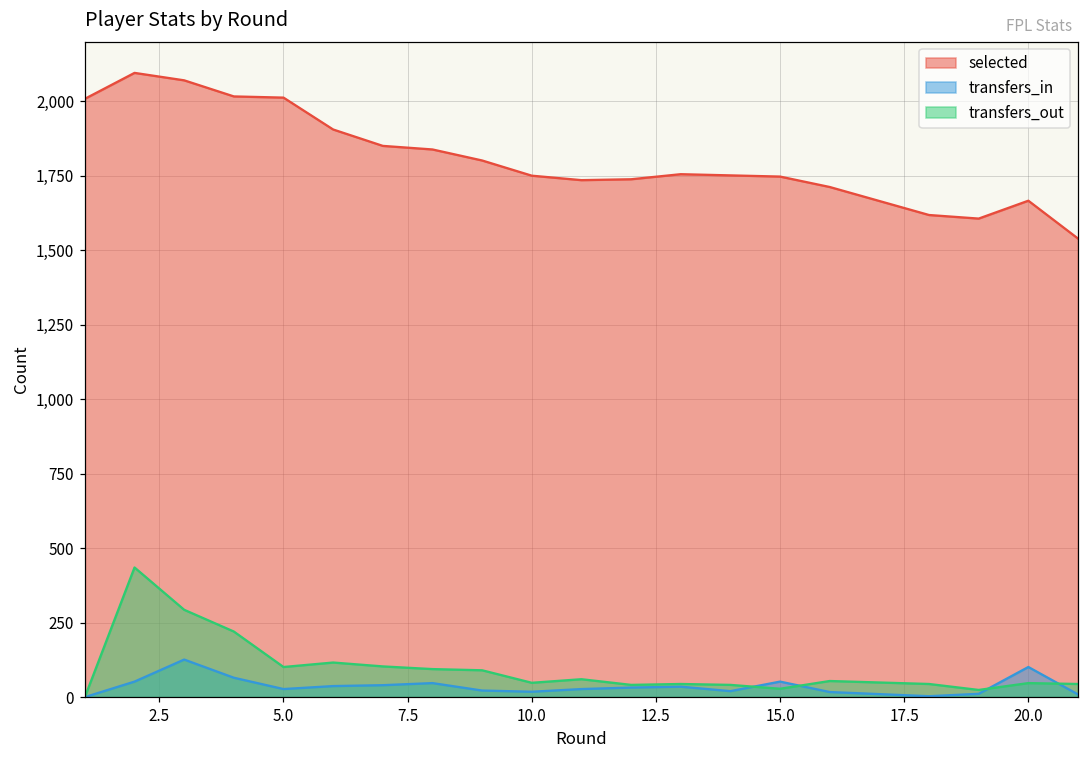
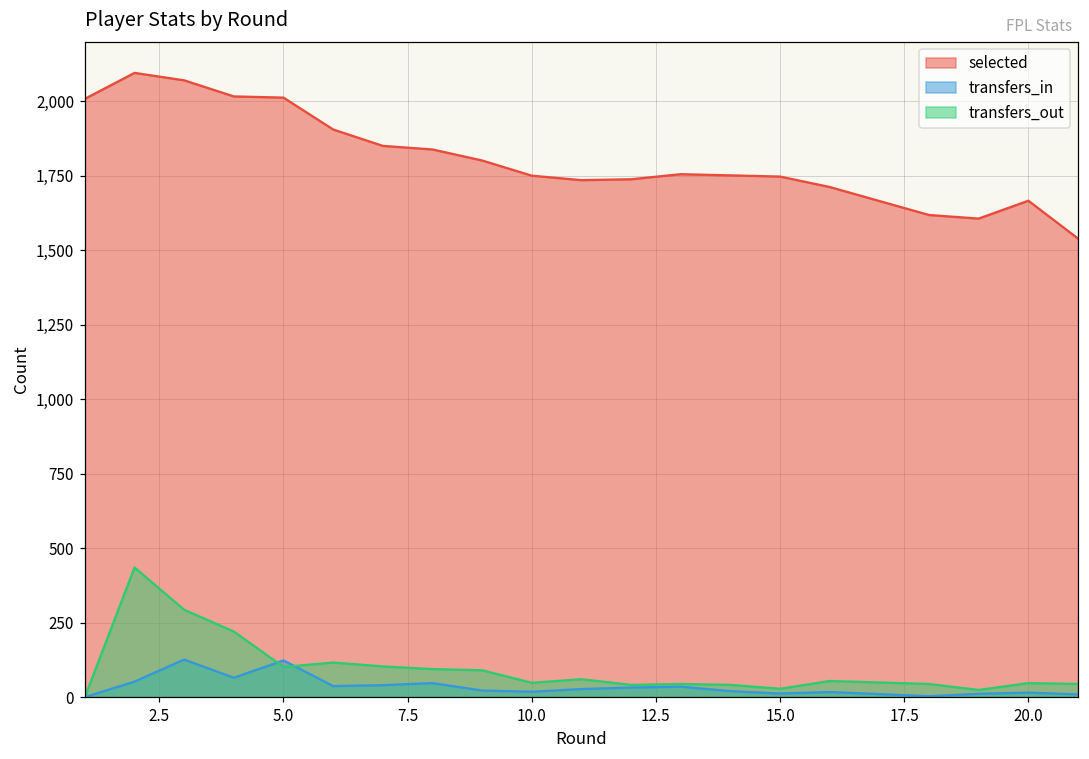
  {
    "selected": {
      "5.0": "2,010",
      "10.0": "1,750",
      "15.0": "1,750",
      "20.0": "1,670"
    },
    "transfers_in": {
-     "5.0": "30",
+     "5.0": "120",
      "10.0": "20",
-     "15.0": "50",
-     "20.0": "100"
+     "15.0": "10",
+     "20.0": "20"
    },
    "transfers_out": {
      "5.0": "100",
      "10.0": "50",
      "15.0": "30",
      "20.0": "50"
    }
  }
